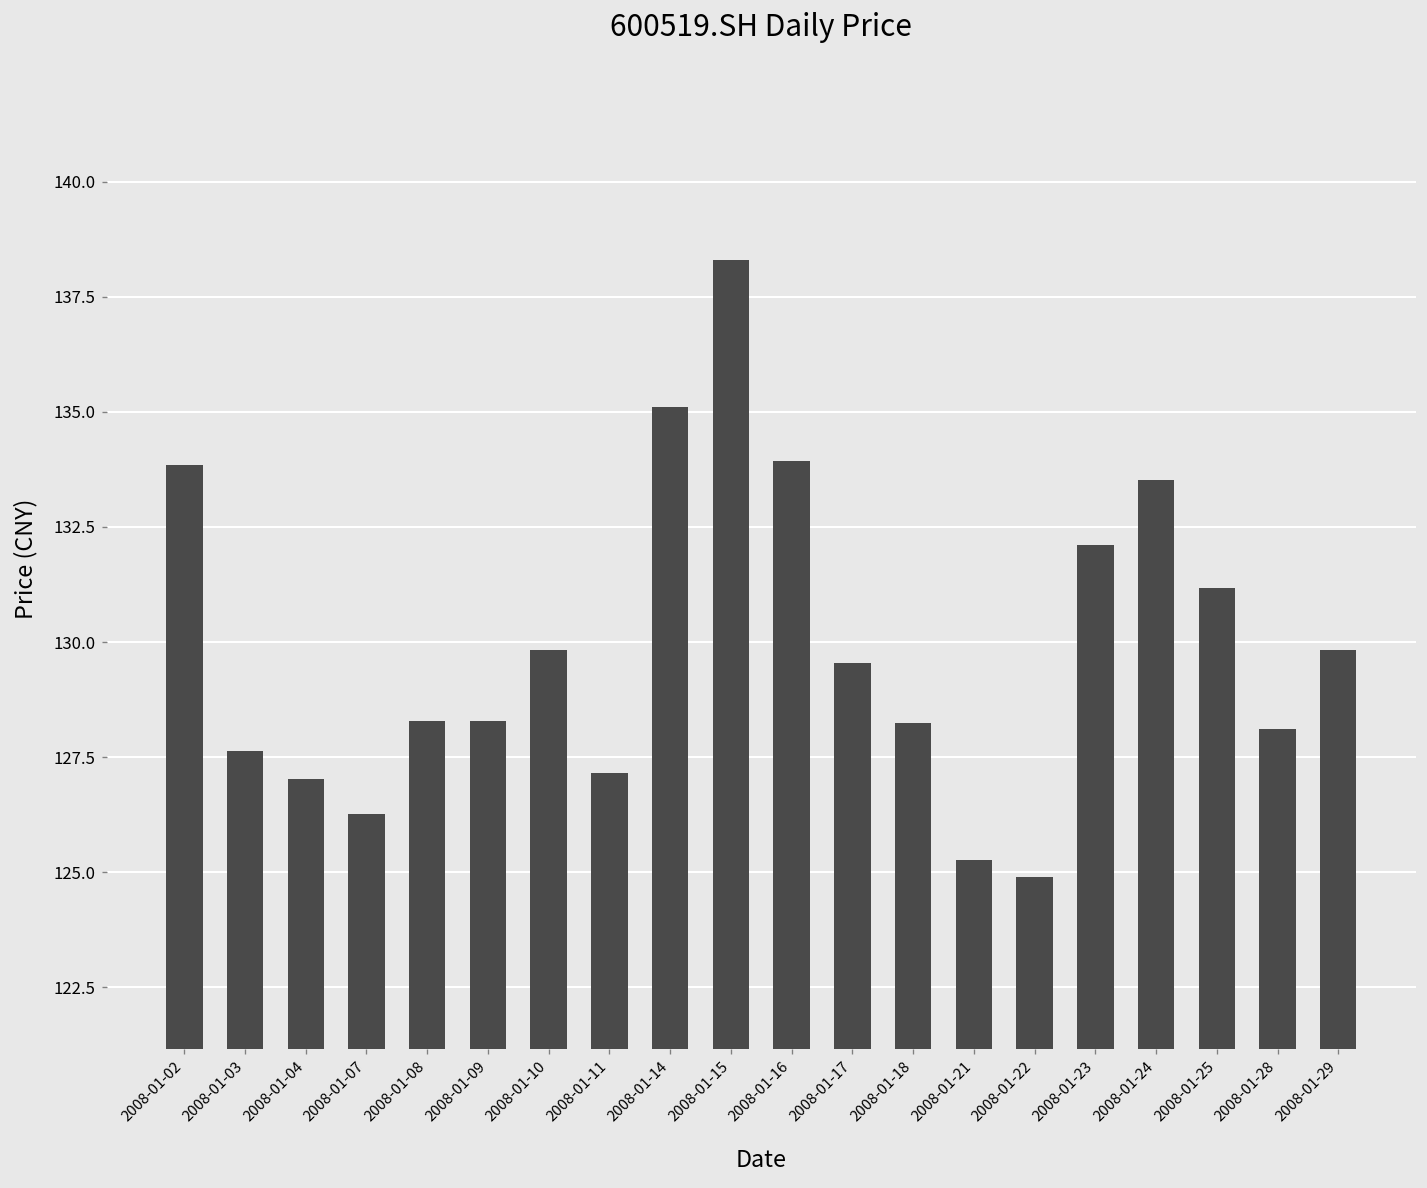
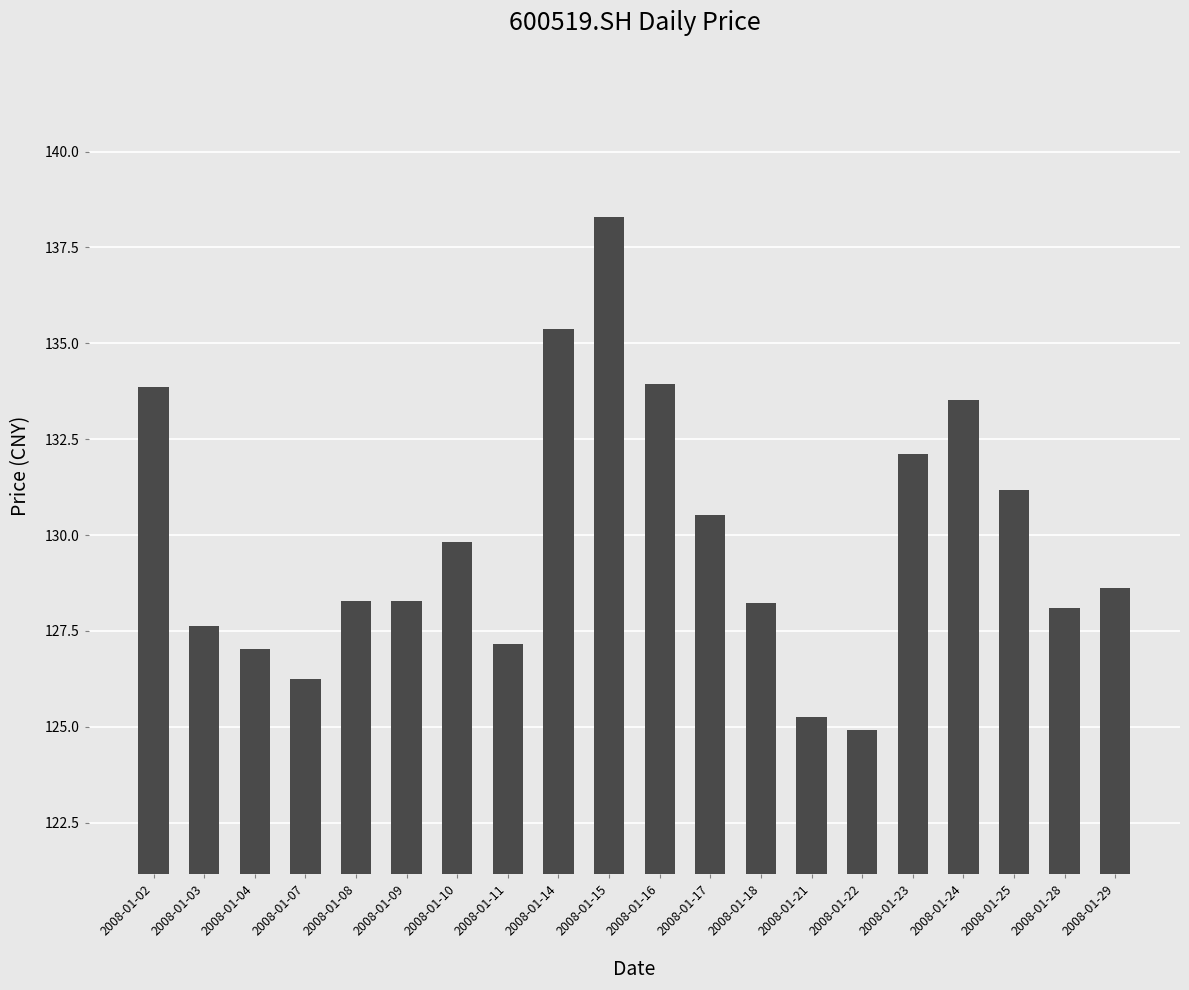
  {
    "2008-01-02": 133.9,
    "2008-01-03": 127.6,
    "2008-01-04": 127.0,
    "2008-01-07": 126.3,
    "2008-01-08": 128.3,
    "2008-01-09": 128.3,
    "2008-01-10": 129.8,
    "2008-01-11": 127.2,
-   "2008-01-14": 135.1,
+   "2008-01-14": 135.4,
    "2008-01-15": 138.3,
    "2008-01-16": 133.9,
-   "2008-01-17": 129.5,
+   "2008-01-17": 130.5,
    "2008-01-18": 128.2,
    "2008-01-21": 125.3,
    "2008-01-22": 124.9,
    "2008-01-23": 132.1,
    "2008-01-24": 133.5,
    "2008-01-25": 131.2,
    "2008-01-28": 128.1,
-   "2008-01-29": 129.8
+   "2008-01-29": 128.6
  }
